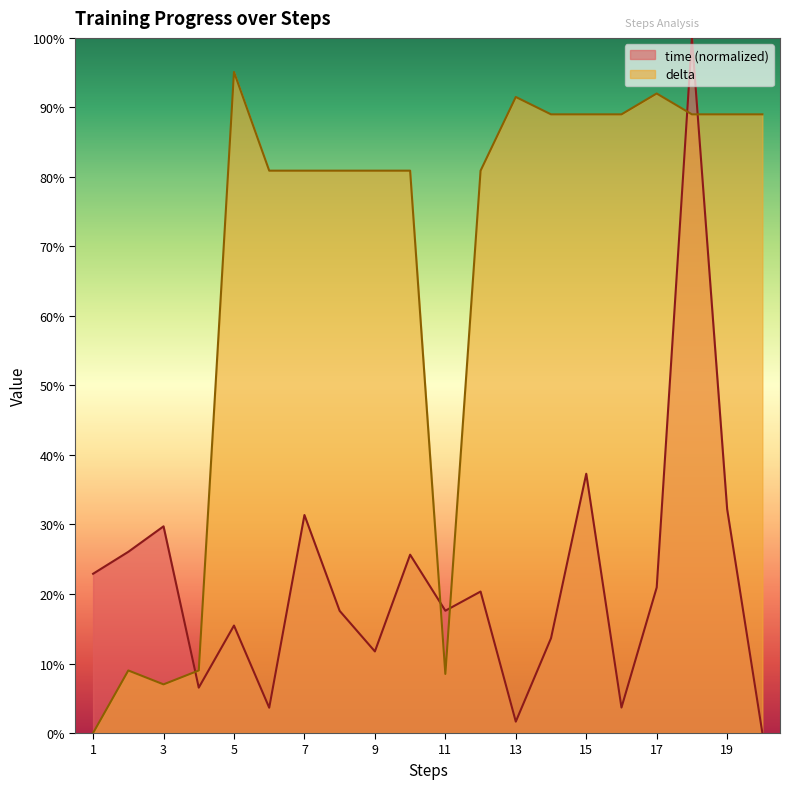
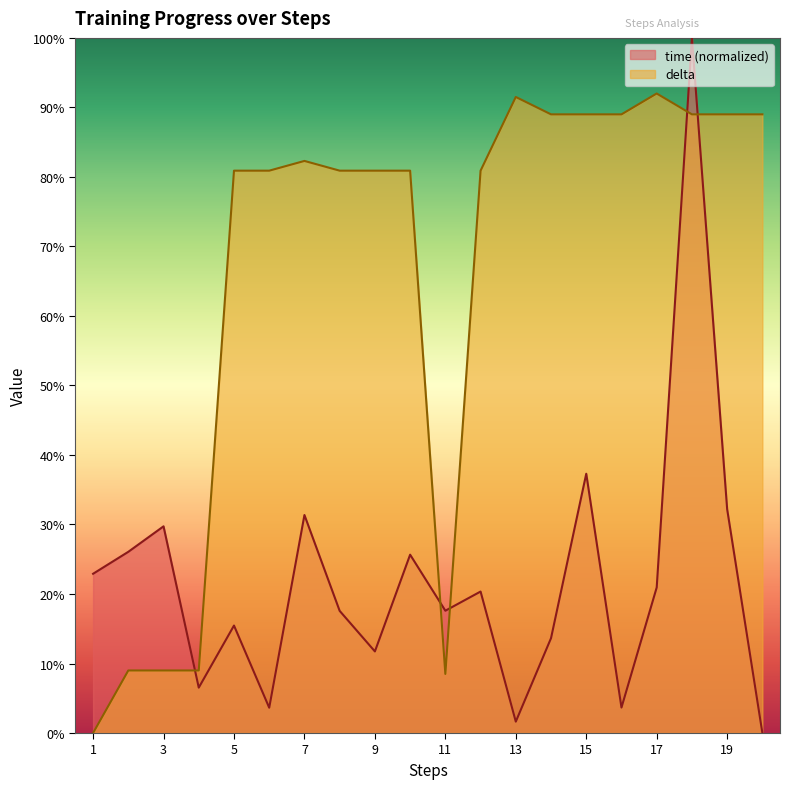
  {
    "delta": {
      "1": "0%",
-     "3": "7%",
-     "5": "95%",
-     "7": "81%",
+     "3": "9%",
+     "5": "81%",
+     "7": "82%",
      "9": "81%",
      "11": "9%",
      "13": "92%",
      "15": "89%",
      "17": "92%",
      "19": "89%"
    }
  }
